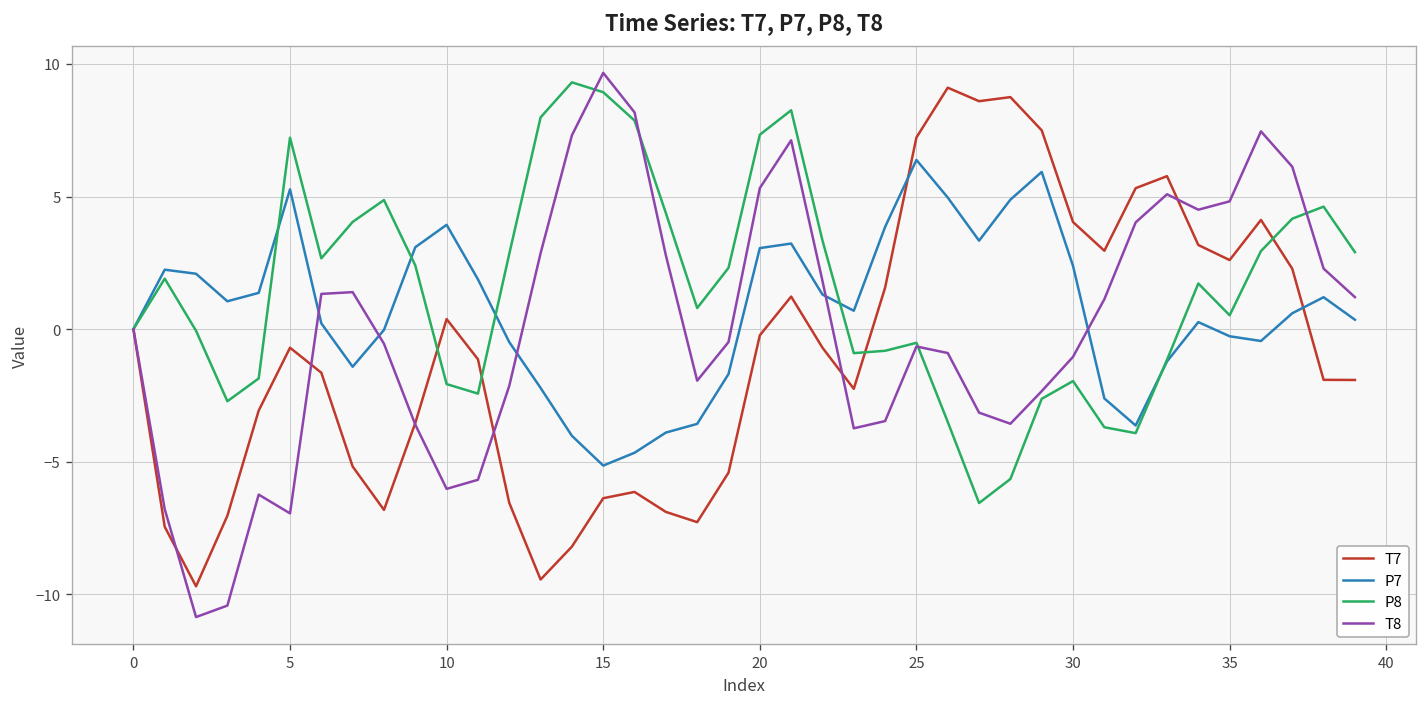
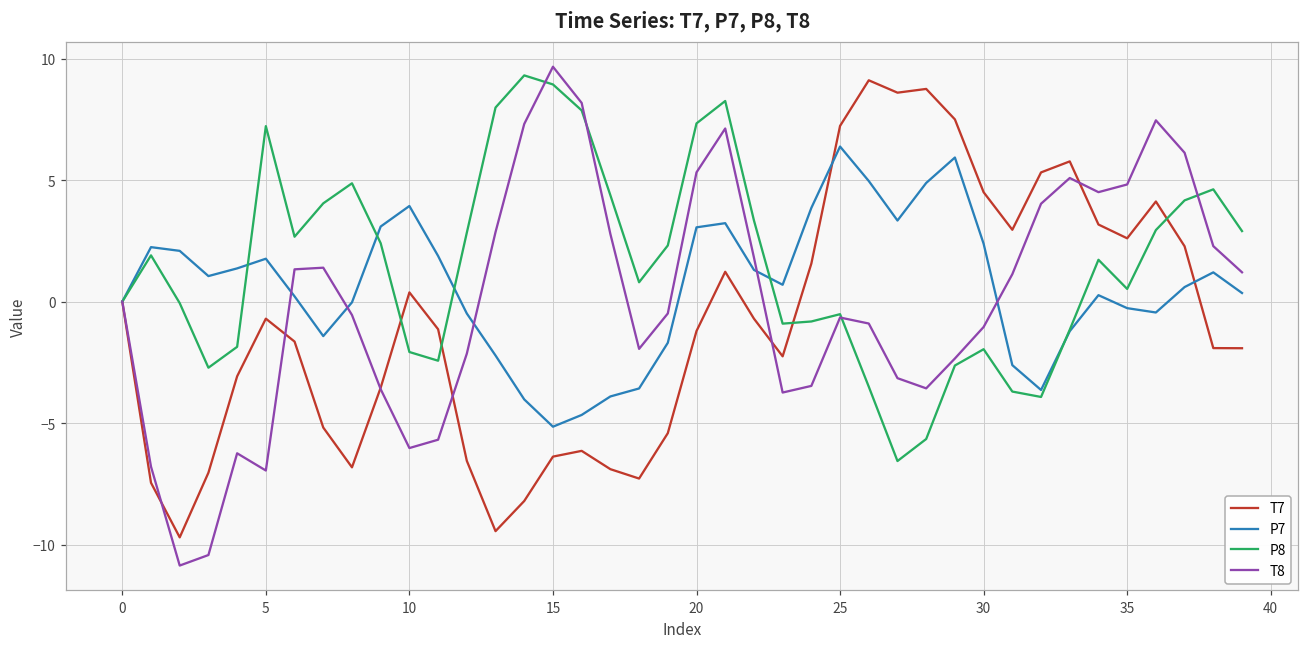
  {
    "T7": {
      "5": -0.7,
      "10": 0.4,
      "15": -6.4,
-     "20": -0.2,
+     "20": -1.2,
      "25": 7.2,
-     "30": 4.0,
+     "30": 4.5,
      "35": 2.6
    },
    "P7": {
-     "5": 5.3,
+     "5": 1.8,
      "10": 3.9,
      "15": -5.1,
      "20": 3.1,
      "25": 6.4,
      "30": 2.4,
      "35": -0.3
    },
    "P8": {
      "5": 7.2,
      "10": -2.1,
      "15": 8.9,
      "20": 7.3,
      "25": -0.5,
      "30": -2.0,
      "35": 0.5
    },
    "T8": {
      "5": -6.9,
      "10": -6.0,
      "15": 9.7,
      "20": 5.3,
      "25": -0.7,
      "30": -1.0,
      "35": 4.8
    }
  }
